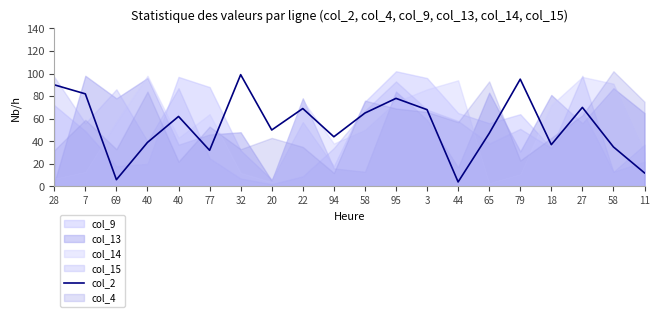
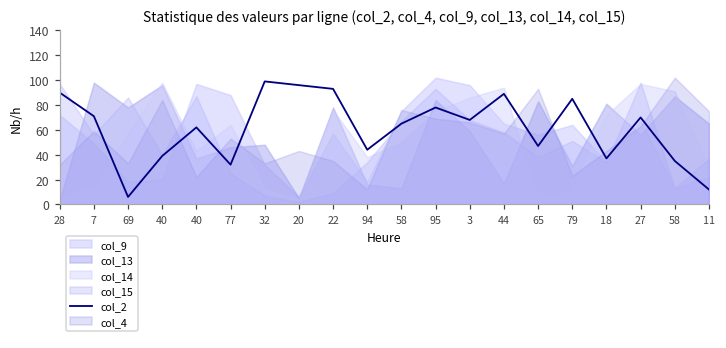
  {
    "col_2": {
      "28": 90,
-     "7": 82,
+     "7": 71,
      "69": 6,
      "77": 32,
      "32": 99,
-     "20": 50,
-     "22": 69,
+     "20": 96,
+     "22": 93,
      "94": 44,
      "95": 78,
-     "44": 4,
+     "44": 89,
      "65": 47,
-     "79": 95,
+     "79": 85,
      "18": 37,
      "27": 70,
      "11": 12
    }
  }
